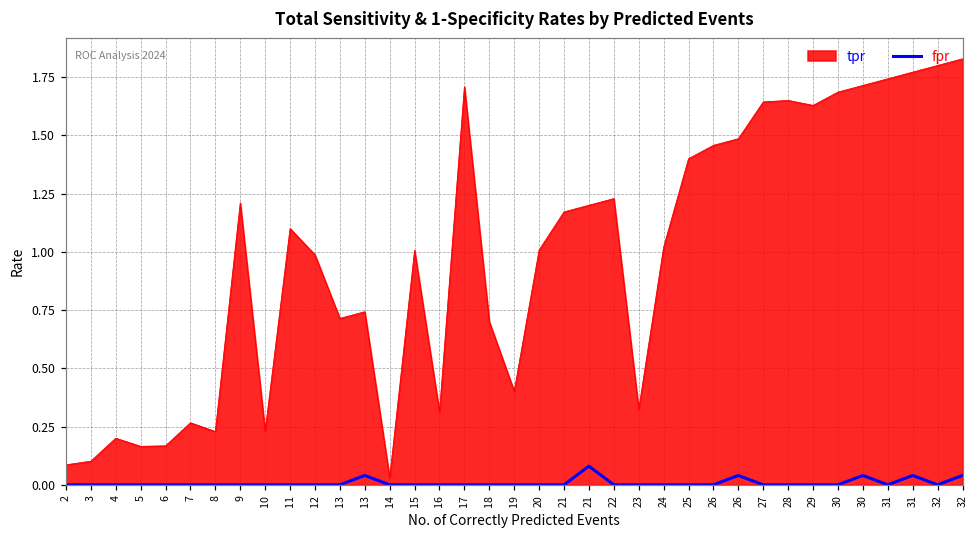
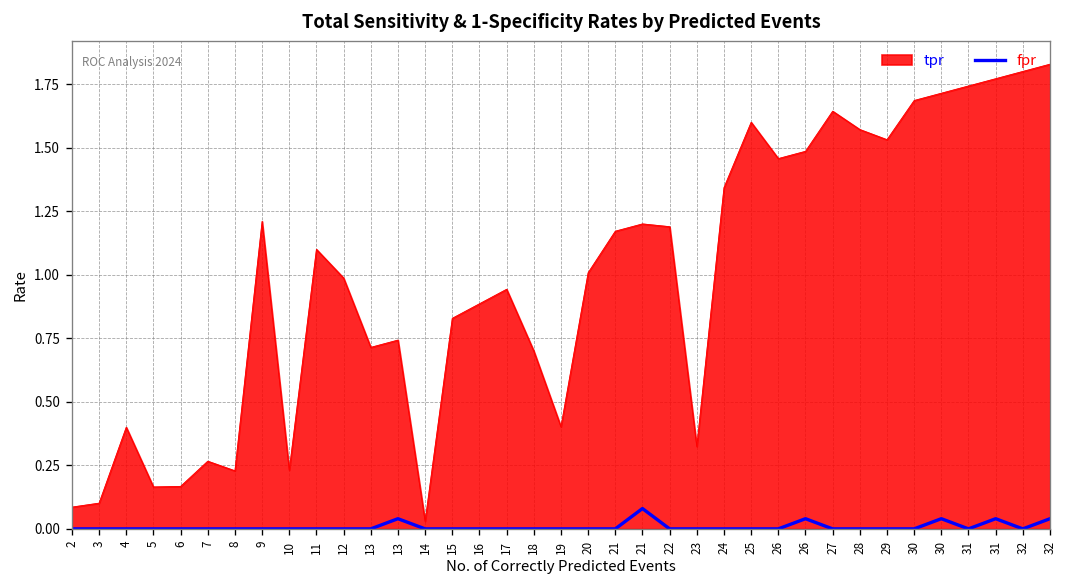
  {
    "tpr": {
      "2": 0.09,
      "3": 0.10,
-     "4": 0.2,
+     "4": 0.4,
      "5": 0.17,
      "6": 0.17,
      "7": 0.27,
      "8": 0.23,
      "9": 1.21,
      "10": 0.23,
      "11": 1.10,
      "12": 0.99,
      "14": 0.03,
-     "15": 1.01,
-     "16": 0.31,
-     "17": 1.71,
+     "15": 0.83,
+     "16": 0.89,
+     "17": 0.94,
      "18": 0.70,
      "19": 0.40,
      "20": 1.01,
-     "22": 1.23,
+     "22": 1.19,
      "23": 0.32,
-     "24": 1.02,
-     "25": 1.4,
+     "24": 1.34,
+     "25": 1.6,
      "27": 1.64,
-     "28": 1.65,
-     "29": 1.63
+     "28": 1.57,
+     "29": 1.53
    },
    "fpr": {
      "2": 0.00,
      "3": 0.00,
      "4": 0.00,
      "5": 0.00,
      "6": 0.00,
      "7": 0.00,
      "8": 0.00,
      "9": 0.00,
      "10": 0.00,
      "11": 0.00,
      "12": 0.00,
      "14": 0.00,
      "15": 0.00,
      "16": 0.00,
      "17": 0.00,
      "18": 0.00,
      "19": 0.00,
      "20": 0.00,
      "22": 0.00,
      "23": 0.00,
      "24": 0.00,
      "25": 0.00,
      "27": 0.00,
      "28": 0.00,
      "29": 0.00
    }
  }
